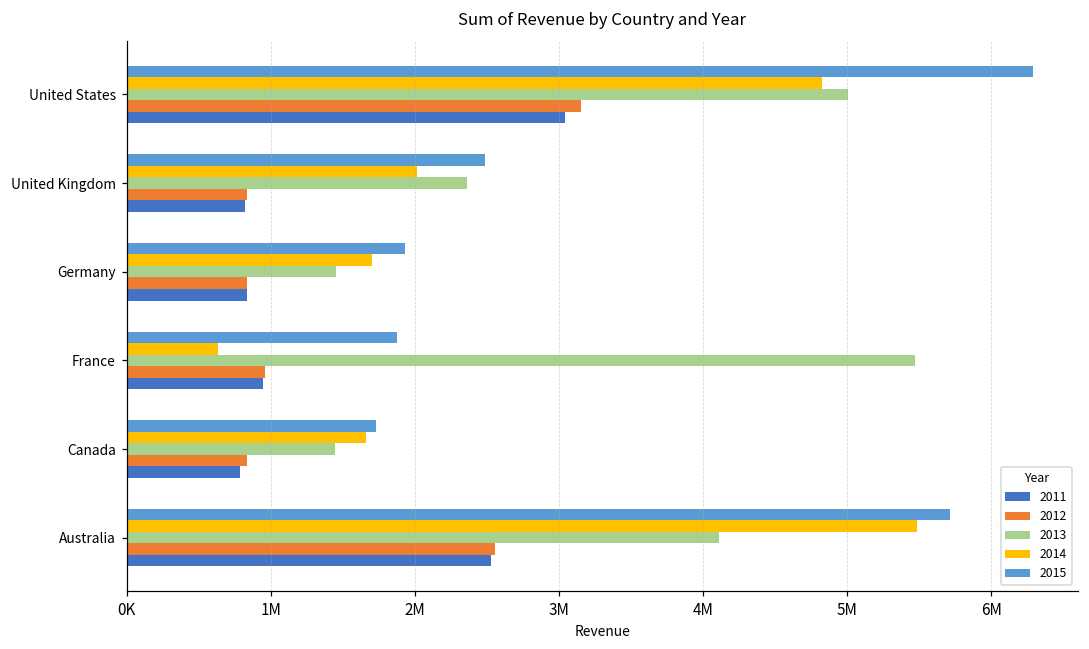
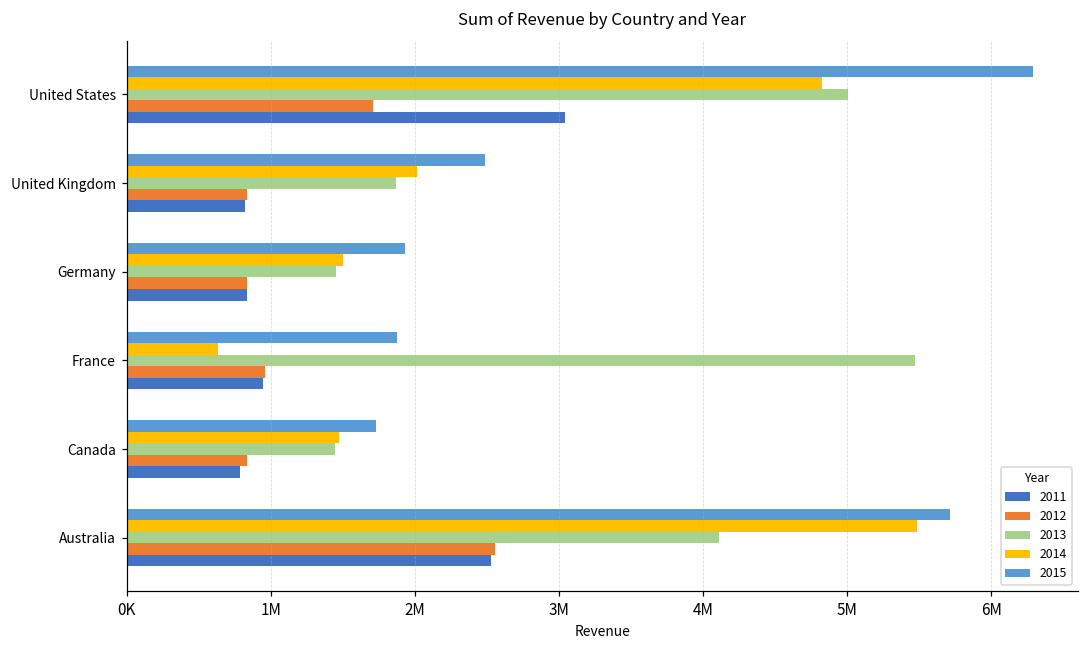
  {
    "2012": {
-     "United States": 3150000,
+     "United States": 1710000,
      "United Kingdom": 830000,
      "Germany": 840000,
      "France": 960000,
      "Canada": 840000,
      "Australia": 2560000
    },
    "2013": {
      "United States": 5000000,
-     "United Kingdom": 2360000,
+     "United Kingdom": 1870000,
      "Germany": 1450000,
      "France": 5470000,
      "Canada": 1440000,
      "Australia": 4110000
    },
    "2014": {
      "United States": 4820000,
      "United Kingdom": 2010000,
-     "Germany": 1700000,
+     "Germany": 1500000,
      "France": 640000,
-     "Canada": 1660000,
+     "Canada": 1470000,
      "Australia": 5480000
    }
  }
